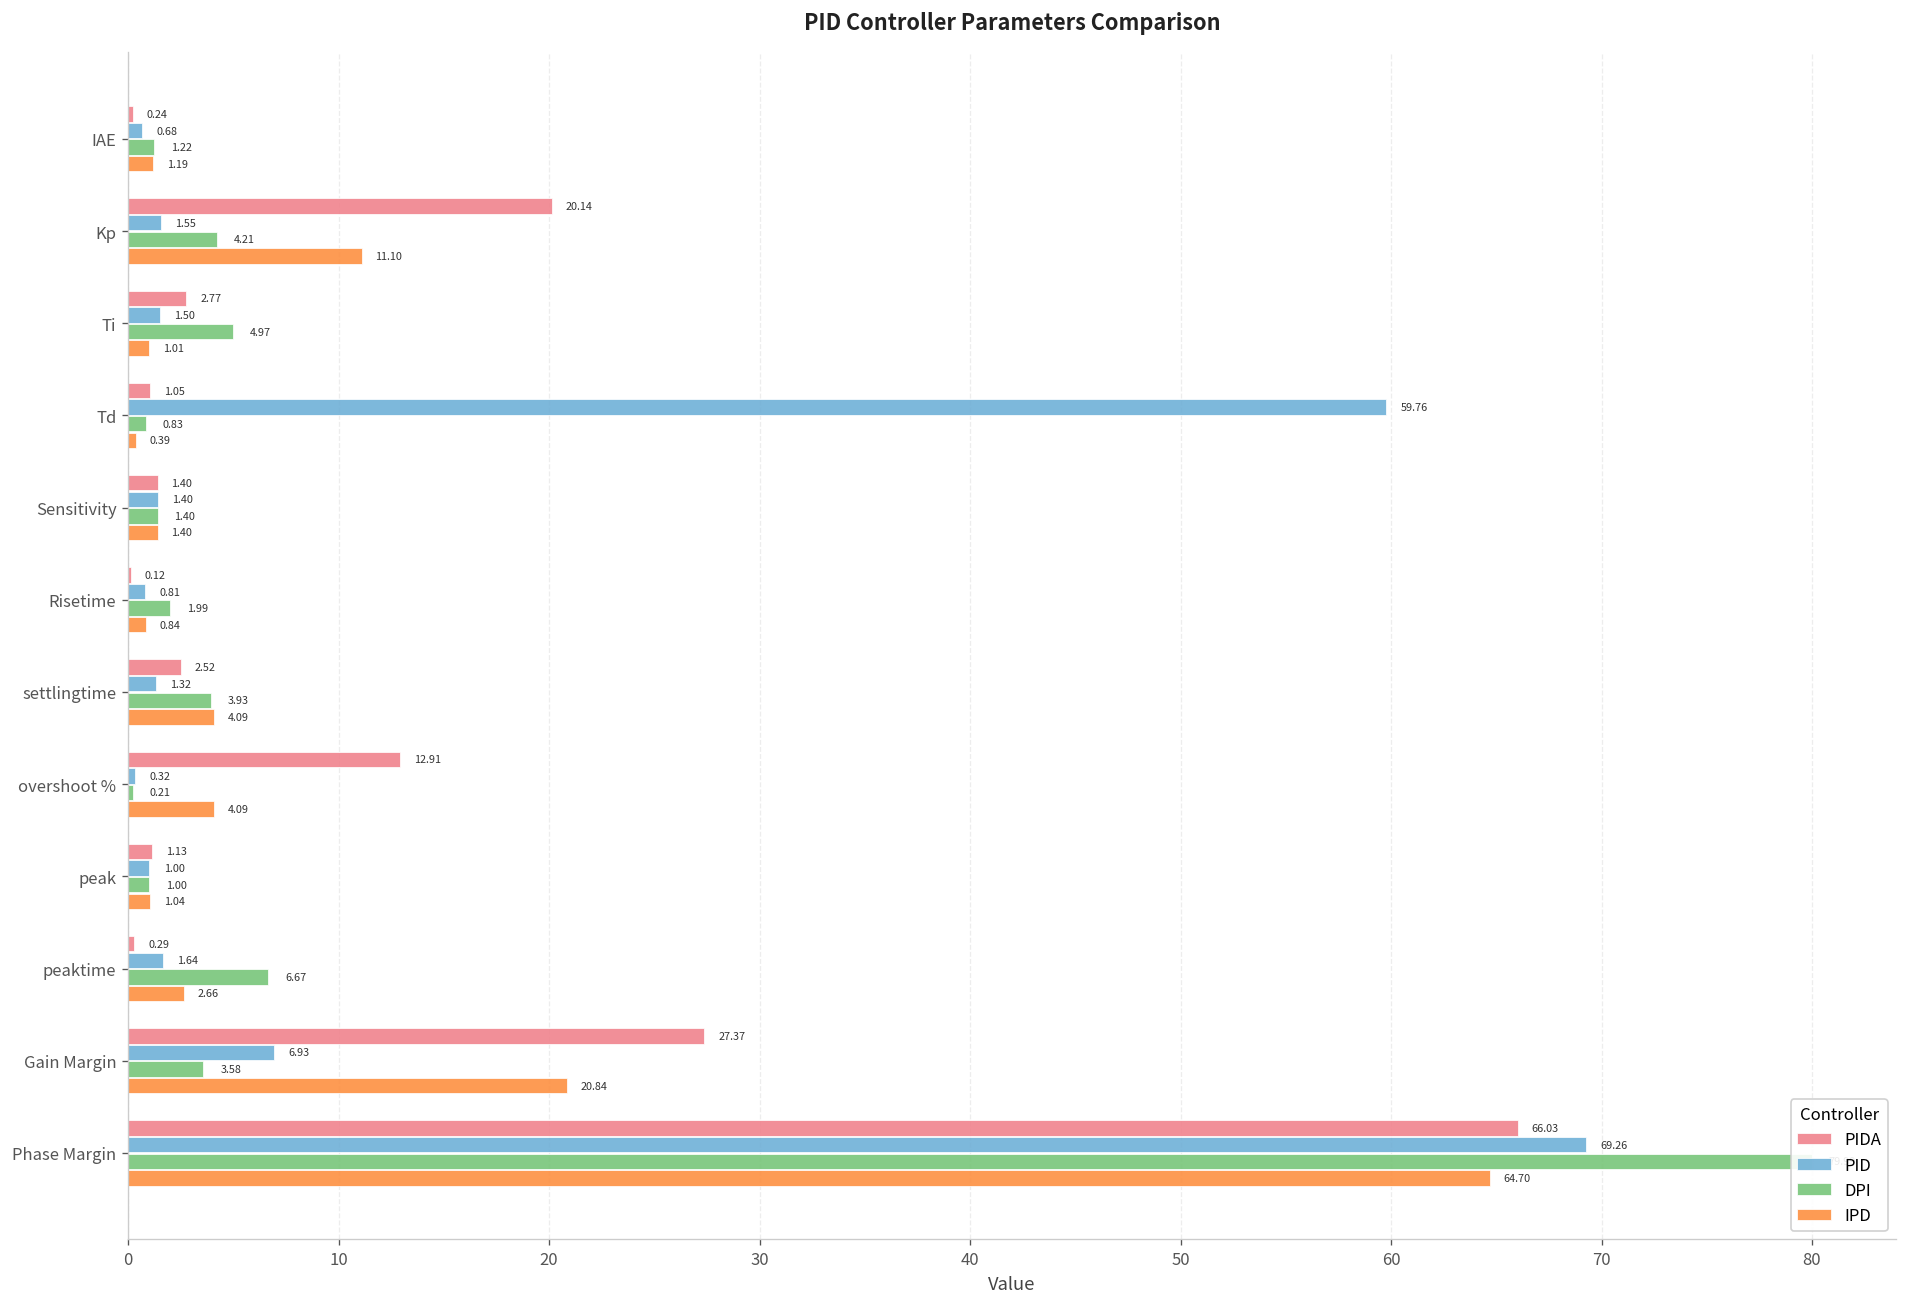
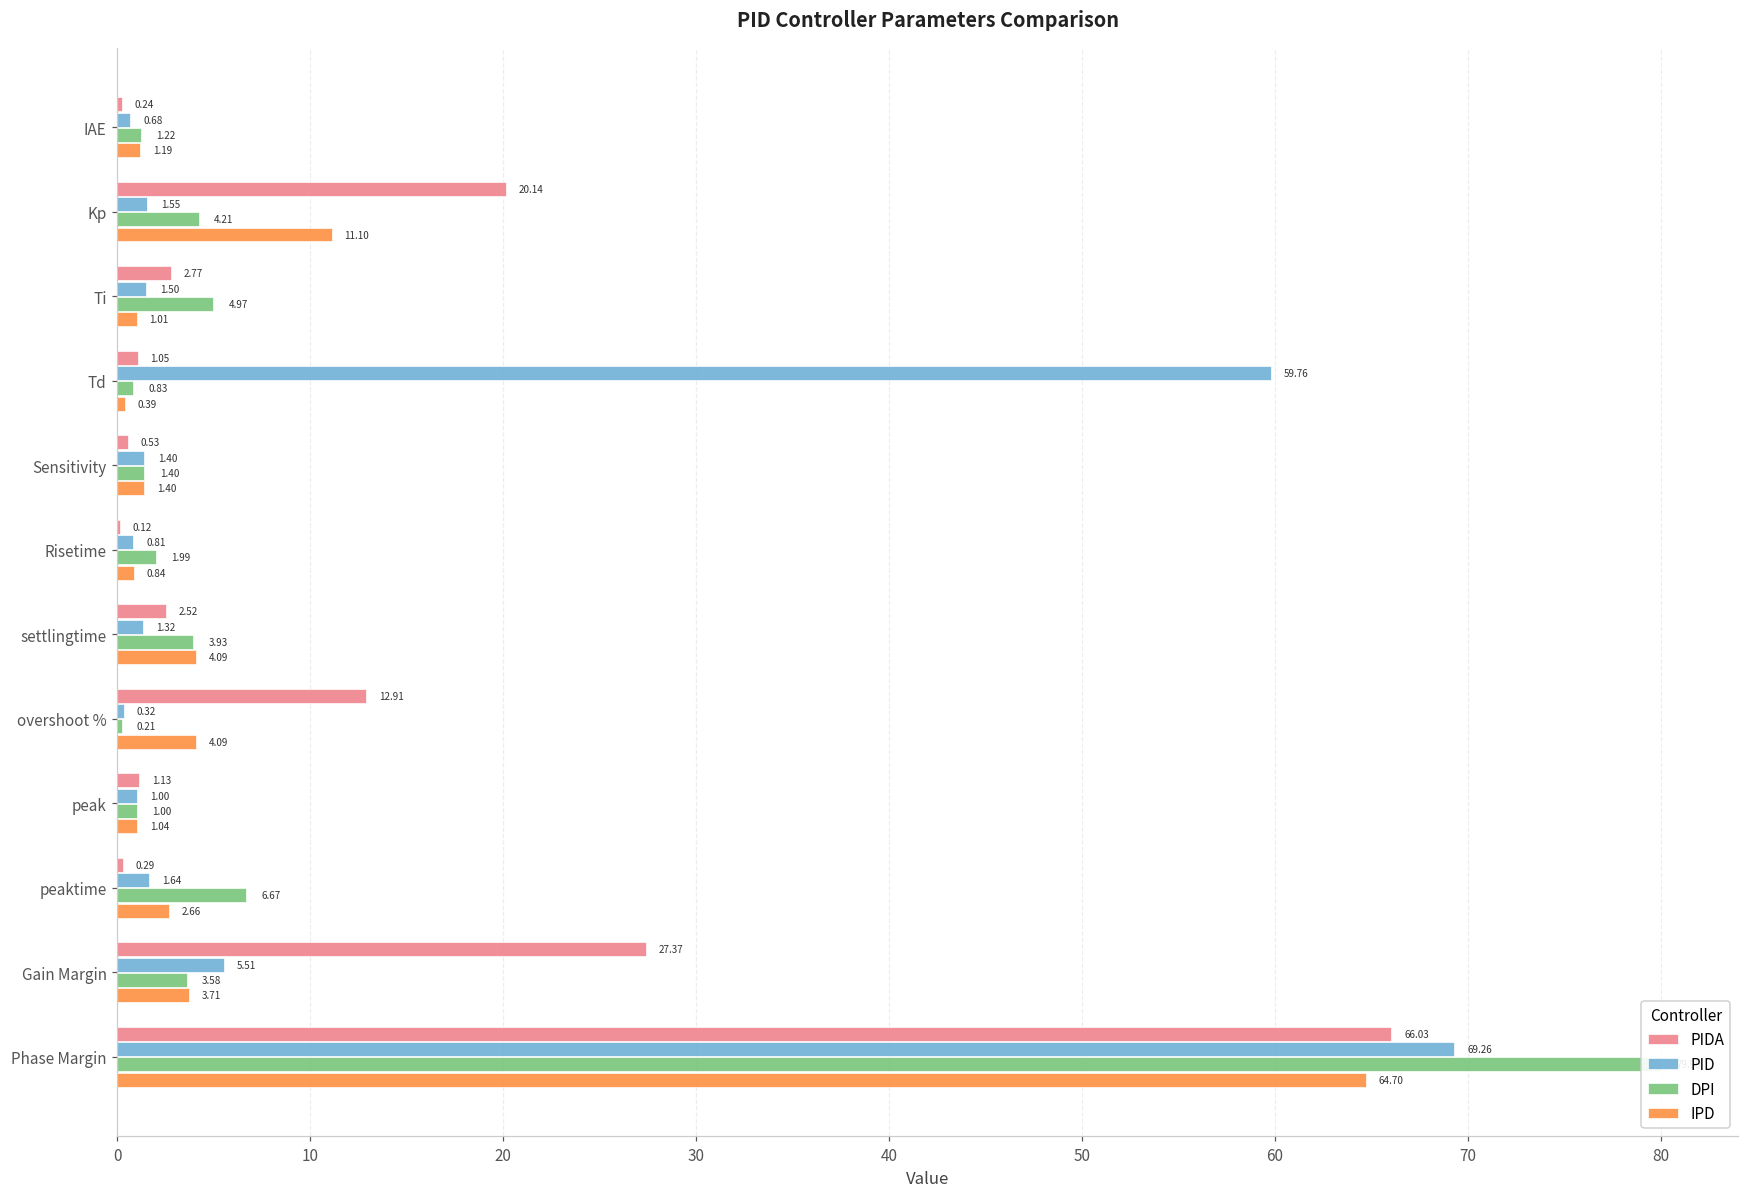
  {
    "PIDA": {
      "IAE": 0.24,
      "Kp": 20.14,
      "Ti": 2.77,
      "Td": 1.05,
-     "Sensitivity": 1.40,
+     "Sensitivity": 0.53,
      "Risetime": 0.12,
      "settlingtime": 2.52,
      "overshoot %": 12.91,
      "peak": 1.13,
      "peaktime": 0.29,
      "Gain Margin": 27.37,
      "Phase Margin": 66.03
    },
    "PID": {
      "IAE": 0.68,
      "Kp": 1.55,
      "Ti": 1.50,
      "Td": 59.76,
      "Sensitivity": 1.40,
      "Risetime": 0.81,
      "settlingtime": 1.32,
      "overshoot %": 0.32,
      "peak": 1.00,
      "peaktime": 1.64,
-     "Gain Margin": 6.93,
+     "Gain Margin": 5.51,
      "Phase Margin": 69.26
    },
    "DPI": {
      "IAE": 1.22,
      "Kp": 4.21,
      "Ti": 4.97,
      "Td": 0.83,
      "Sensitivity": 1.40,
      "Risetime": 1.99,
      "settlingtime": 3.93,
      "overshoot %": 0.21,
      "peak": 1.00,
      "peaktime": 6.67,
      "Gain Margin": 3.58
    },
    "IPD": {
      "IAE": 1.19,
      "Kp": 11.10,
      "Ti": 1.01,
      "Td": 0.39,
      "Sensitivity": 1.40,
      "Risetime": 0.84,
      "settlingtime": 4.09,
      "overshoot %": 4.09,
      "peak": 1.04,
      "peaktime": 2.66,
-     "Gain Margin": 20.84,
+     "Gain Margin": 3.71,
      "Phase Margin": 64.70
    }
  }
